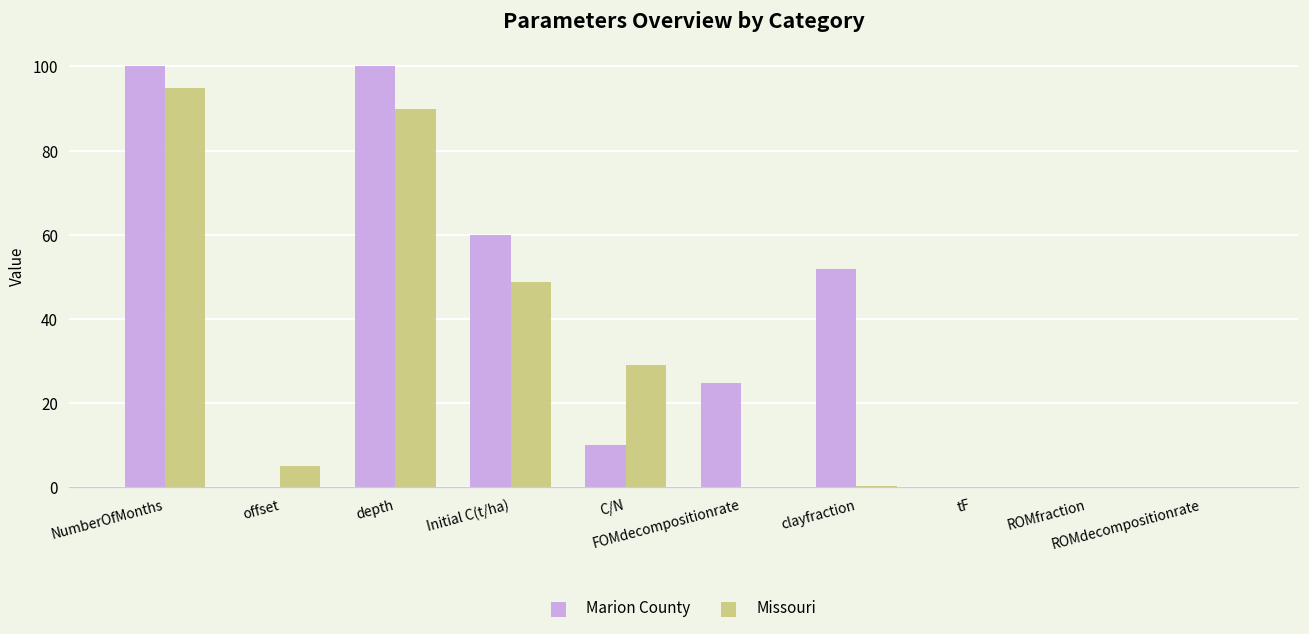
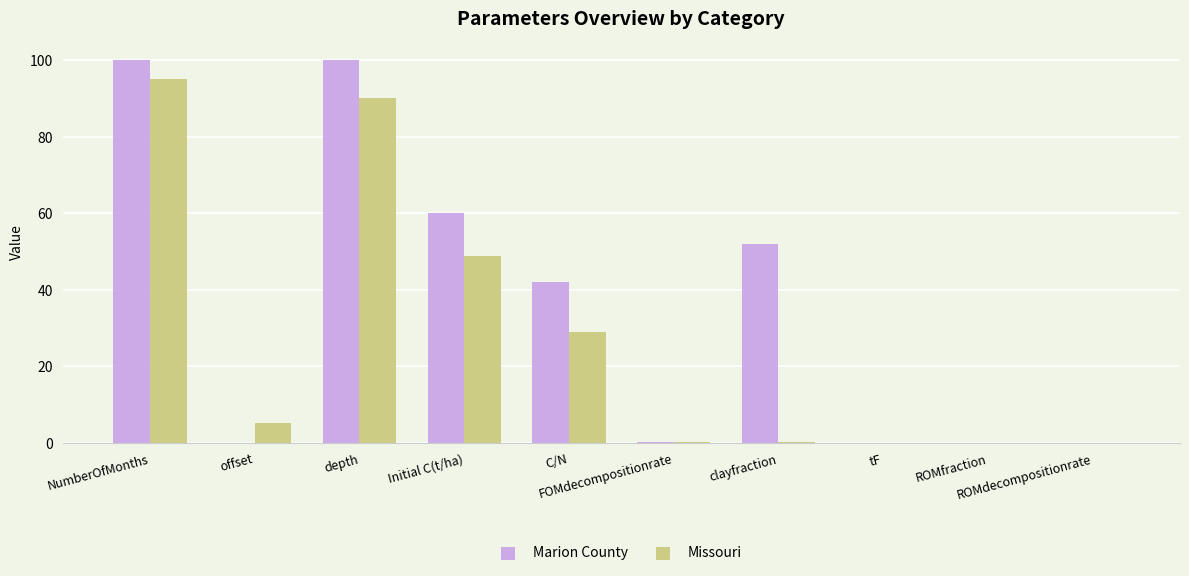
  {
    "Marion County": {
      "NumberOfMonths": 100,
      "offset": 0,
      "depth": 100,
      "Initial C(t/ha)": 60,
-     "C/N": 10,
-     "FOMdecompositionrate": 25,
+     "C/N": 42,
+     "FOMdecompositionrate": 0,
      "clayfraction": 52
    },
    "Missouri": {
      "NumberOfMonths": 95,
      "offset": 5,
      "depth": 90,
      "Initial C(t/ha)": 49,
      "C/N": 29
    }
  }
